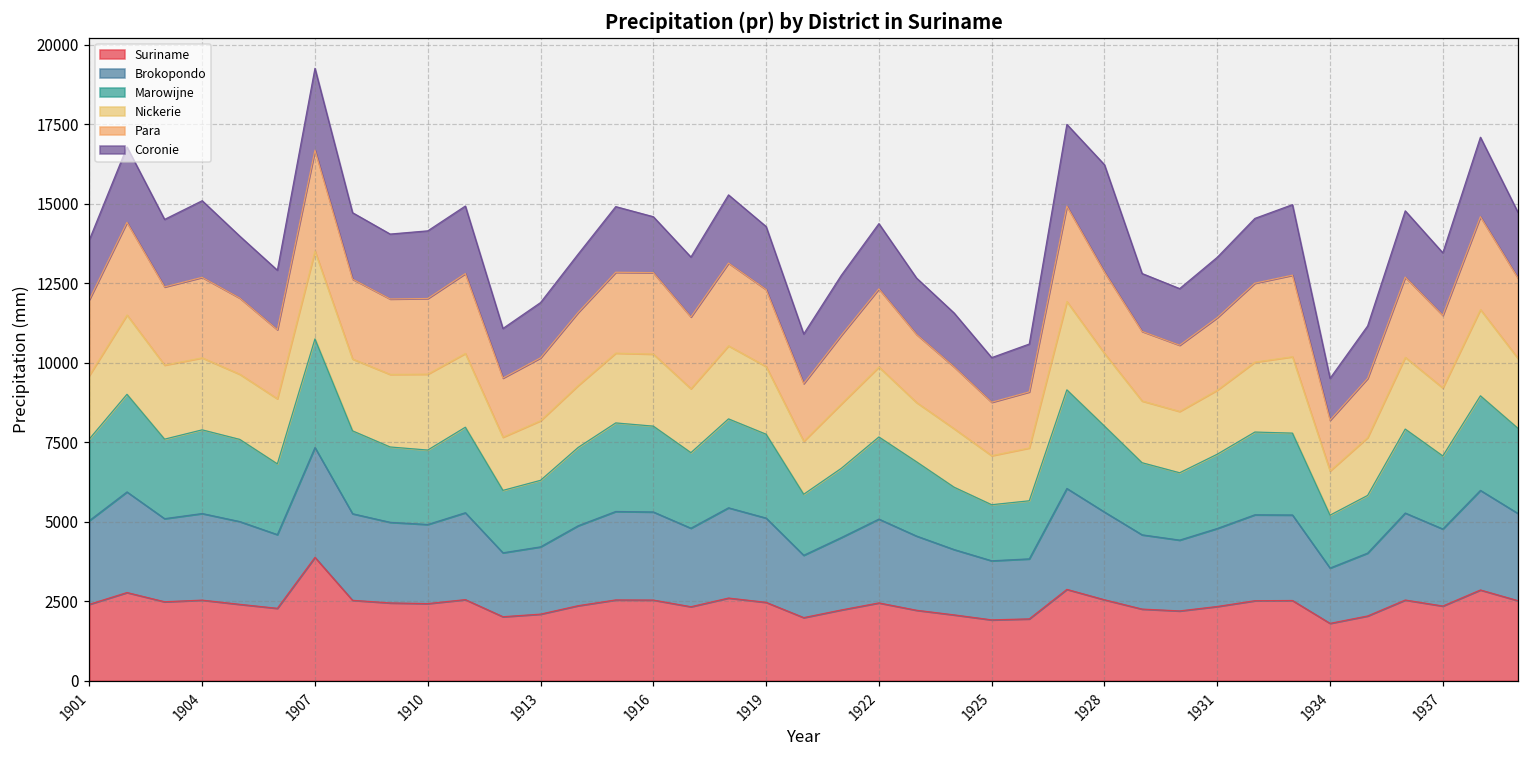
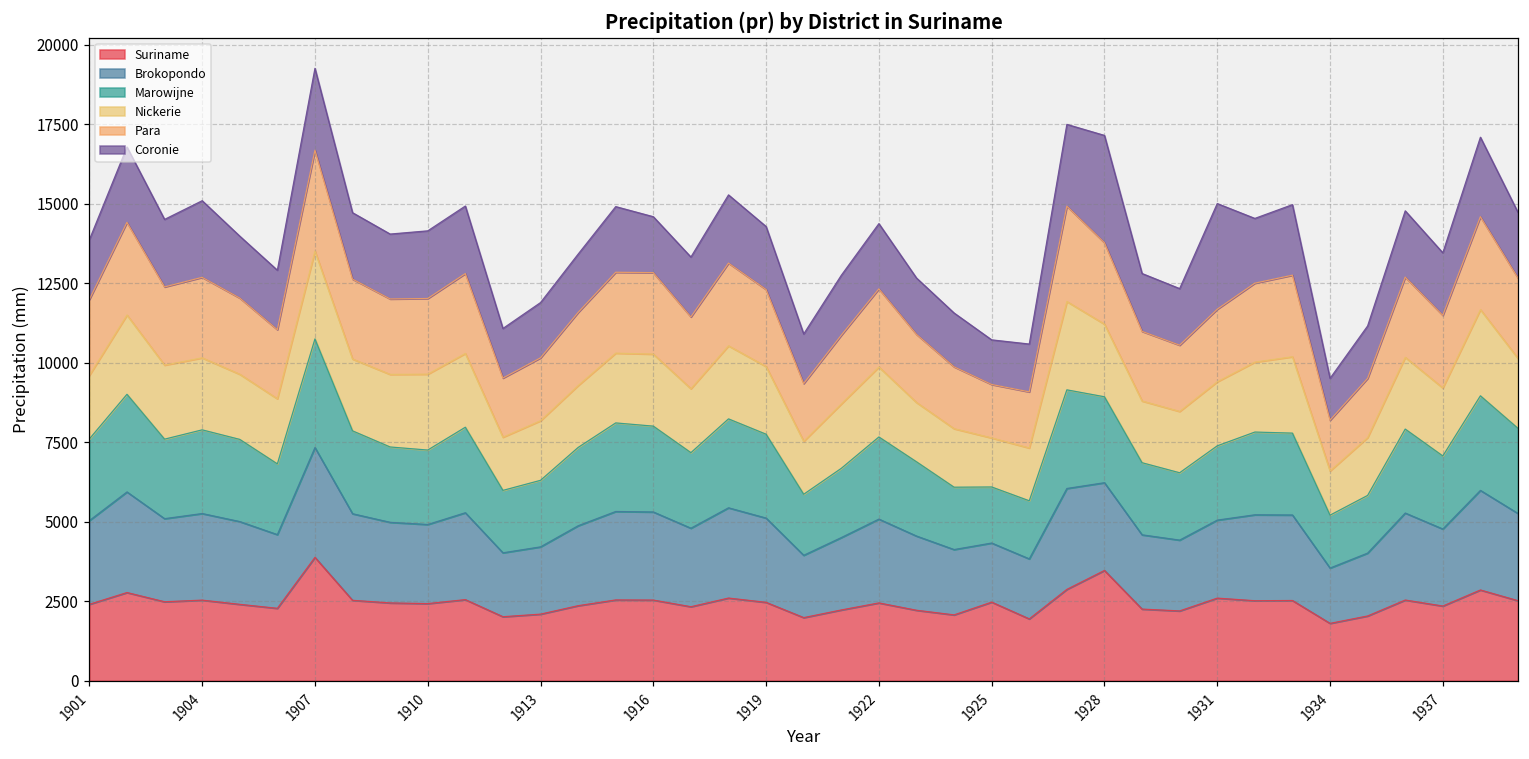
  {
    "Suriname": {
      "1901": 2400,
      "1904": 2500,
      "1907": 3900,
      "1910": 2400,
      "1913": 2100,
      "1916": 2500,
      "1919": 2500,
      "1922": 2400,
-     "1925": 1900,
-     "1928": 2500,
-     "1931": 2300,
+     "1925": 2500,
+     "1928": 3500,
+     "1931": 2600,
      "1934": 1800,
      "1937": 2300
    },
    "Coronie": {
      "1901": 1900,
      "1904": 2400,
      "1907": 2600,
      "1910": 2100,
      "1913": 1700,
      "1916": 1800,
      "1919": 2000,
      "1922": 2100,
      "1925": 1400,
      "1928": 3400,
-     "1931": 1900,
+     "1931": 3300,
      "1934": 1300,
      "1937": 2000
    }
  }
